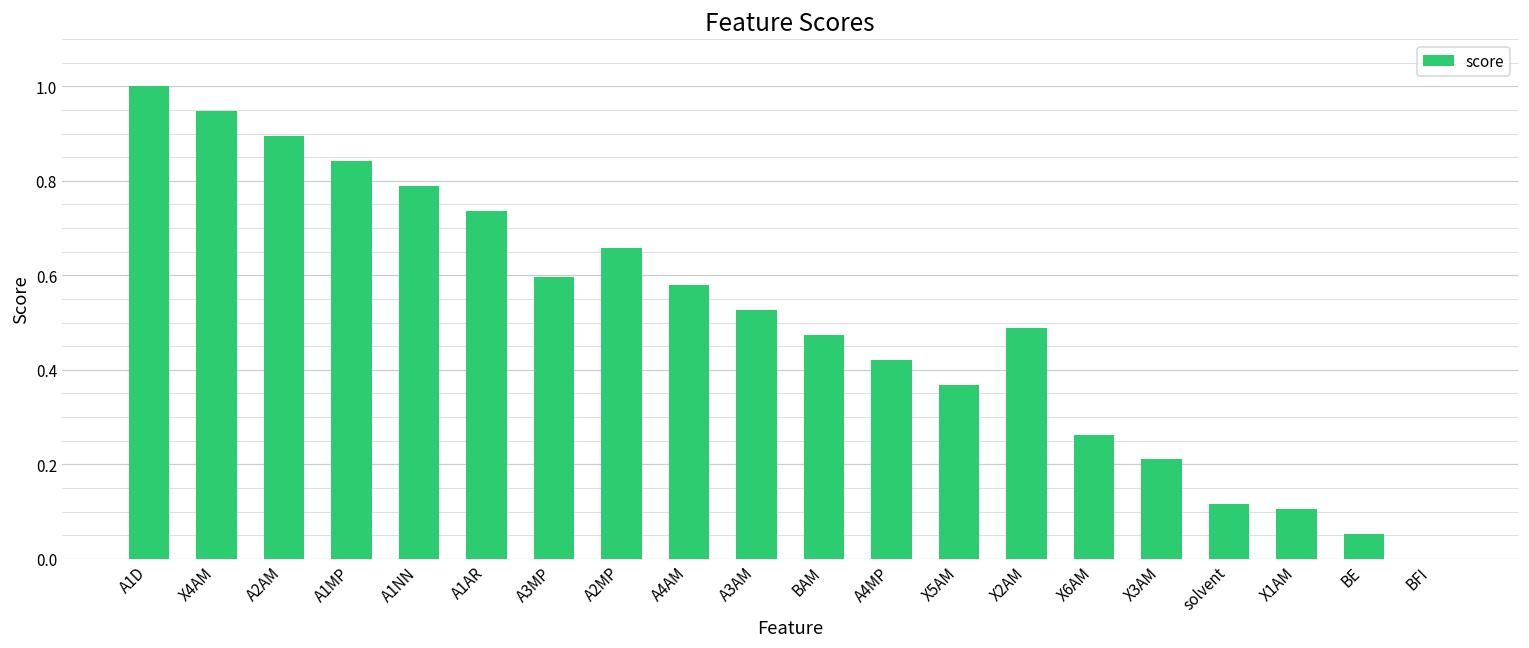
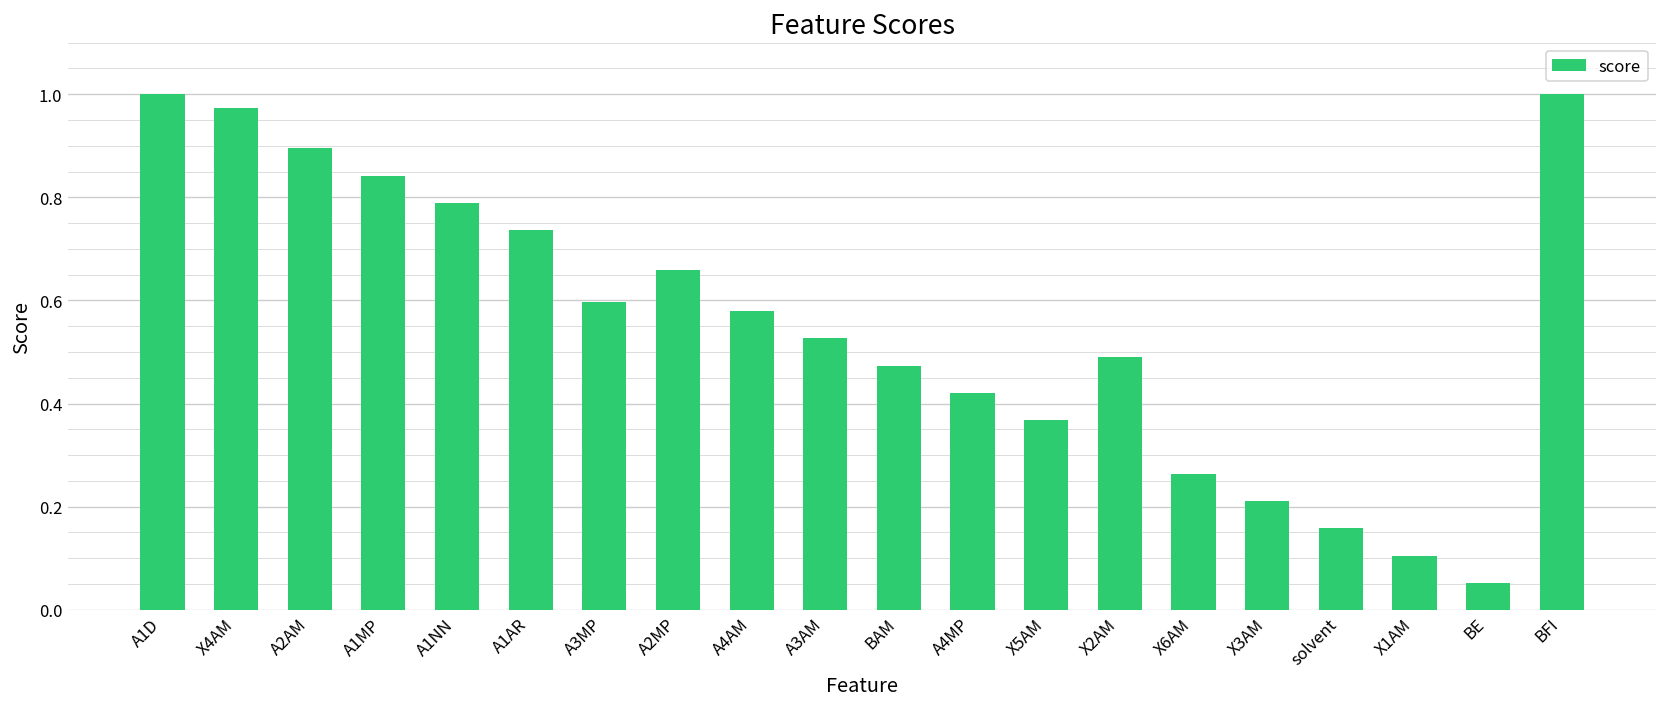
  {
    "A1D": 1.00,
-   "X4AM": 0.95,
+   "X4AM": 0.97,
    "A2AM": 0.89,
    "A1MP": 0.84,
    "A1NN": 0.79,
    "A1AR": 0.74,
    "A3MP": 0.60,
    "A2MP": 0.66,
    "A4AM": 0.58,
    "A3AM": 0.53,
    "BAM": 0.47,
    "A4MP": 0.42,
    "X5AM": 0.37,
    "X2AM": 0.49,
    "X6AM": 0.26,
    "X3AM": 0.21,
-   "solvent": 0.12,
+   "solvent": 0.16,
    "X1AM": 0.11,
    "BE": 0.05,
-   "BFI": 0
+   "BFI": 1
  }
